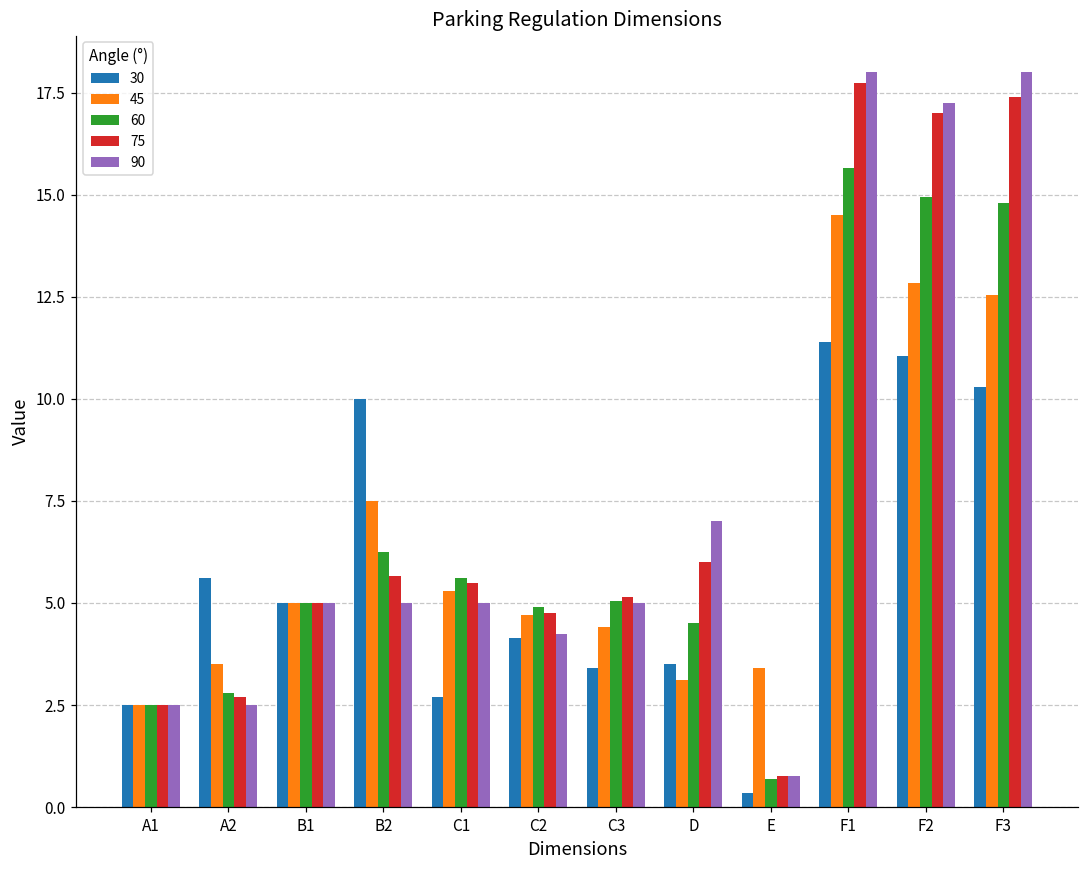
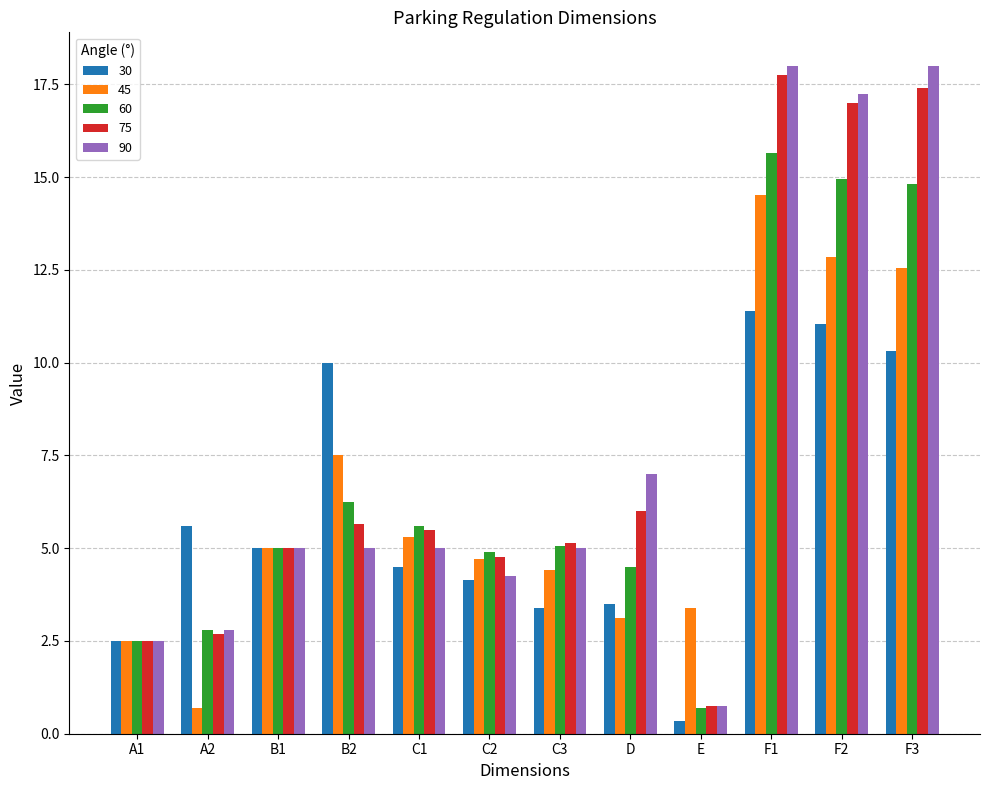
  {
    "30": {
      "A1": 2.5,
      "A2": 5.6,
      "B1": 5.0,
      "B2": 10.0,
-     "C1": 2.7,
+     "C1": 4.5,
      "C2": 4.2,
      "C3": 3.4,
      "D": 3.5,
      "E": 0.4,
      "F1": 11.4,
      "F2": 11.1,
      "F3": 10.3
    },
    "45": {
      "A1": 2.5,
-     "A2": 3.5,
+     "A2": 0.7,
      "B1": 5.0,
      "B2": 7.5,
      "C1": 5.3,
      "C2": 4.7,
      "C3": 4.4,
      "D": 3.1,
      "E": 3.4,
      "F1": 14.5,
      "F2": 12.9,
      "F3": 12.6
    },
    "60": {
      "A1": 2.5,
      "A2": 2.8,
      "B1": 5.0,
      "B2": 6.3,
      "C1": 5.6,
      "C2": 4.9,
      "C3": 5.1,
      "D": 4.5,
      "E": 0.7,
      "F1": 15.7,
      "F2": 15.0,
      "F3": 14.8
    },
    "75": {
      "A1": 2.5,
      "A2": 2.7,
      "B1": 5.0,
      "B2": 5.7,
      "C1": 5.5,
      "C2": 4.8,
      "C3": 5.2,
      "D": 6.0,
      "E": 0.8,
      "F1": 17.8,
      "F2": 17.0,
      "F3": 17.4
    },
    "90": {
      "A1": 2.5,
-     "A2": 2.5,
+     "A2": 2.8,
      "B1": 5.0,
      "B2": 5.0,
      "C1": 5.0,
      "C2": 4.3,
      "C3": 5.0,
      "D": 7.0,
      "E": 0.8,
      "F1": 18.0,
      "F2": 17.3,
      "F3": 18.0
    }
  }
